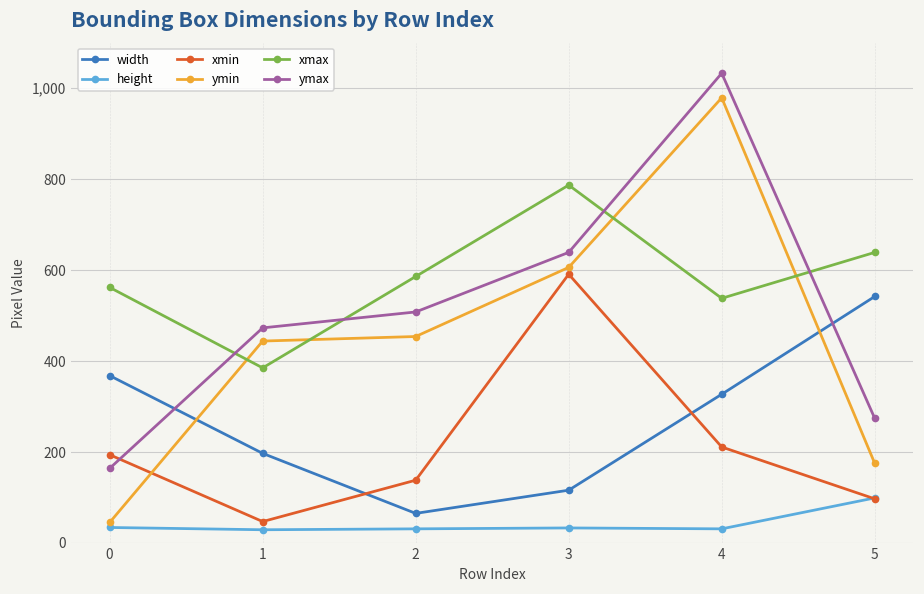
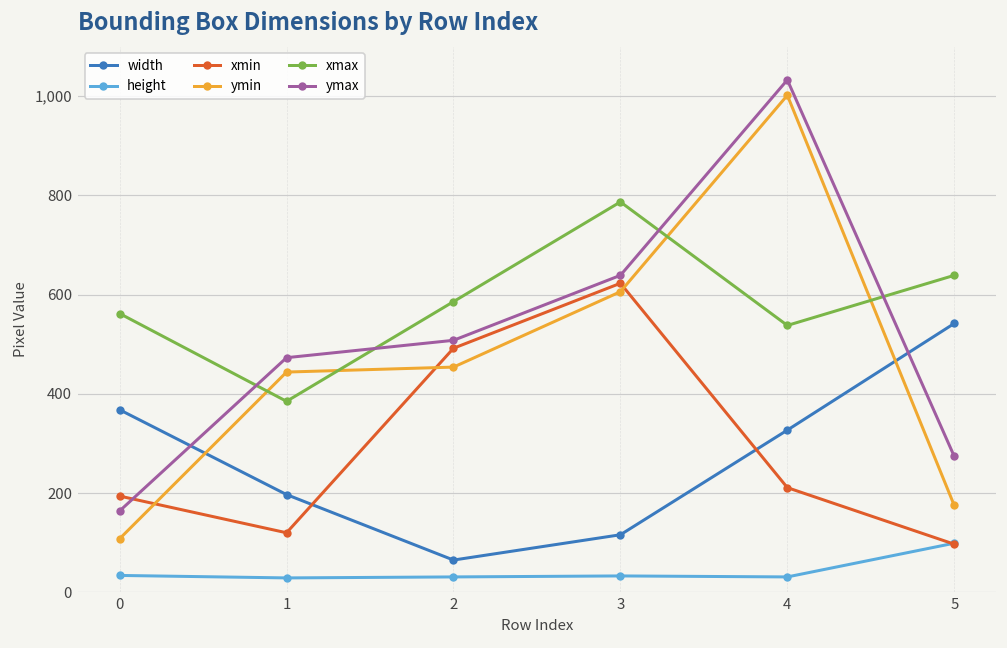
  {
    "width": {
      "0": "370",
      "1": "200",
      "2": "70",
      "3": "120",
      "4": "330",
      "5": "540"
    },
    "height": {
      "0": "30",
      "1": "30",
      "2": "30",
      "3": "30",
      "4": "30"
    },
    "xmin": {
      "0": "190",
-     "1": "50",
-     "2": "140",
-     "3": "590",
+     "1": "120",
+     "2": "490",
+     "3": "620",
      "4": "210"
    },
    "ymin": {
-     "0": "50",
+     "0": "110",
      "1": "440",
      "2": "450",
      "3": "610",
-     "4": "980",
+     "4": "1,000",
      "5": "180"
    },
    "xmax": {
      "0": "560",
      "1": "390",
      "2": "590",
      "3": "790",
      "4": "540",
      "5": "640"
    },
    "ymax": {
      "0": "160",
      "1": "470",
      "2": "510",
      "3": "640",
      "4": "1,030",
      "5": "270"
    }
  }
